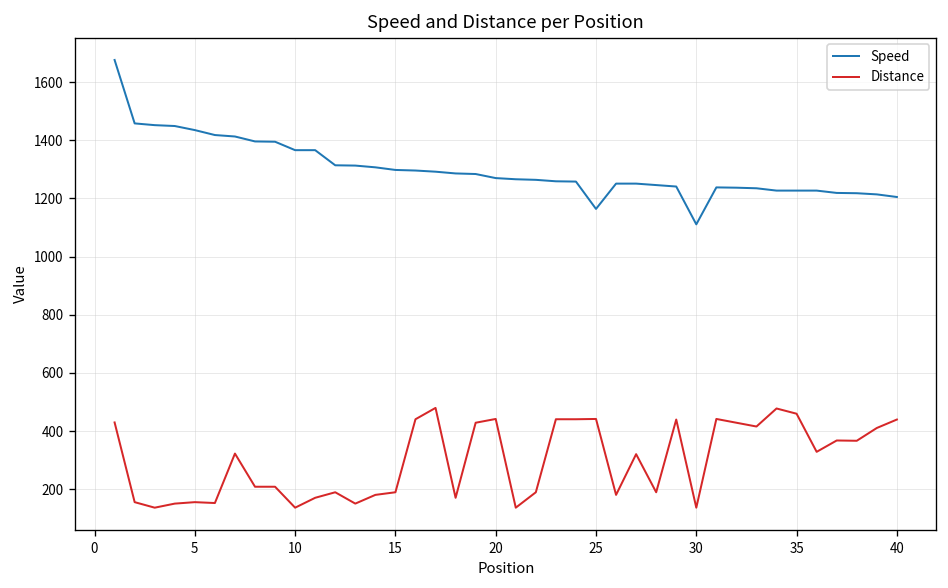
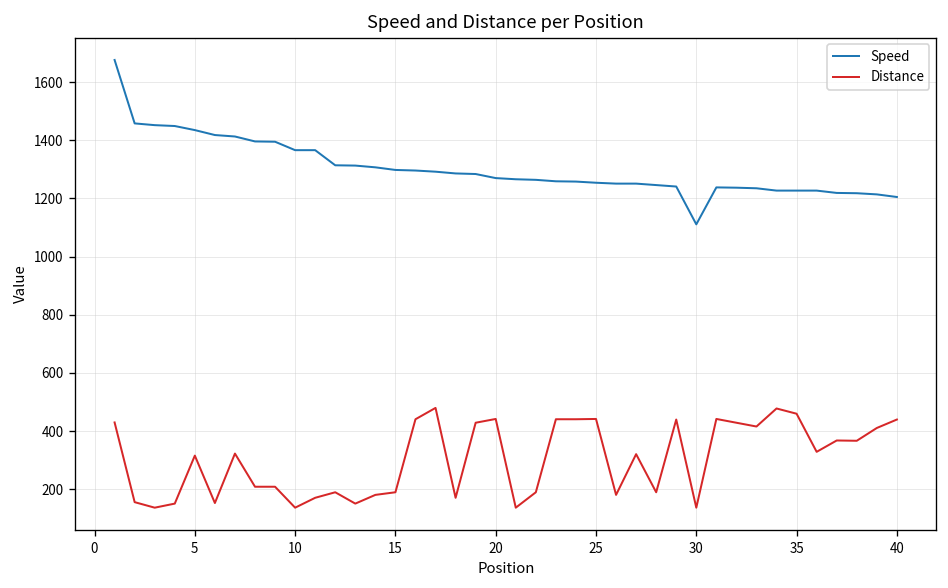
  {
    "Speed": {
      "5": 1440,
      "10": 1370,
      "15": 1300,
      "20": 1270,
-     "25": 1160,
+     "25": 1250,
      "30": 1110,
      "35": 1230,
      "40": 1210
    },
    "Distance": {
-     "5": 160,
+     "5": 320,
      "10": 140,
      "15": 190,
      "20": 440,
      "25": 440,
      "30": 140,
      "35": 460,
      "40": 440
    }
  }
